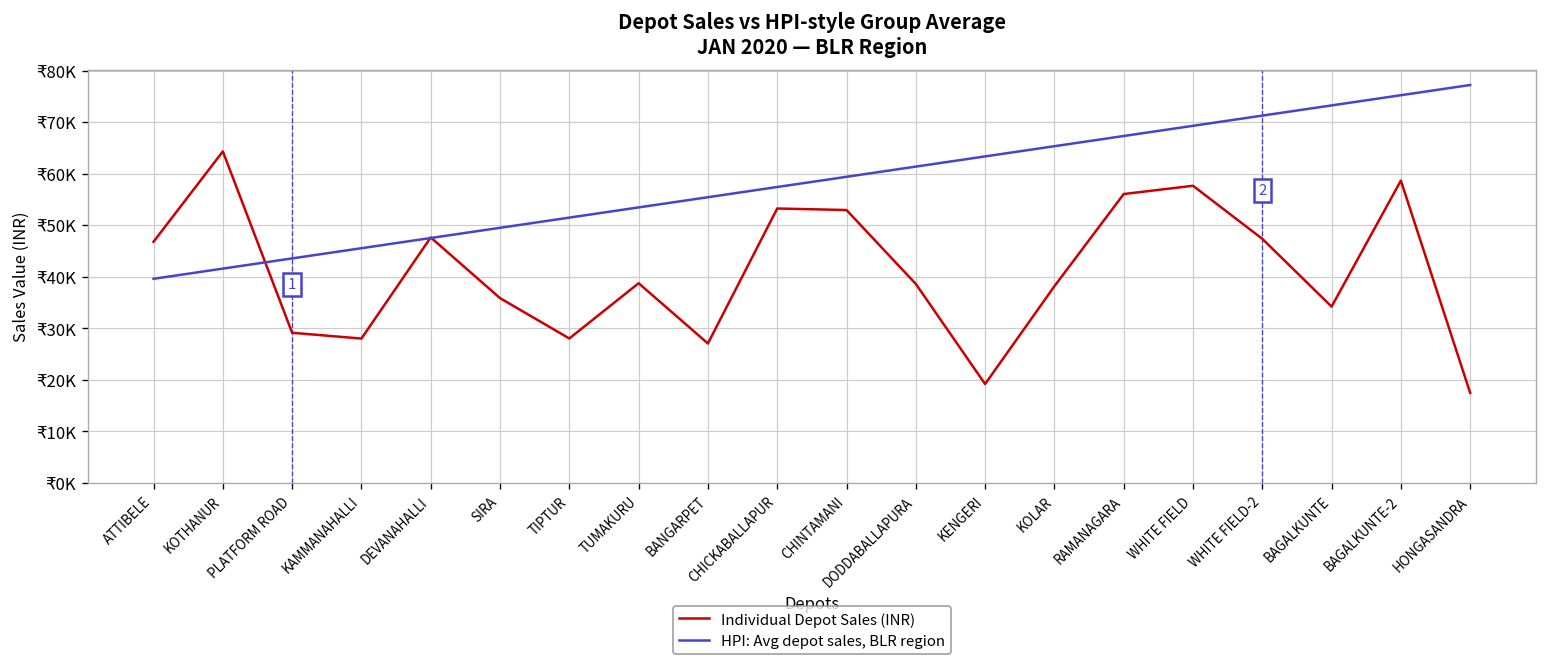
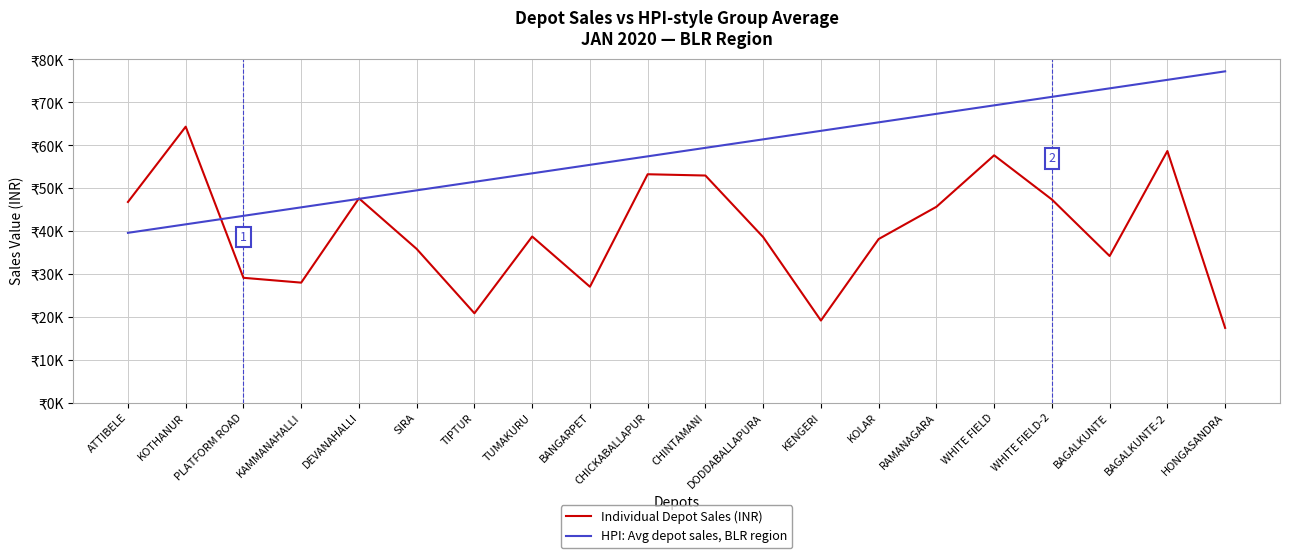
  {
    "Individual Depot Sales (INR)": {
      "ATTIBELE": "₹47000",
      "KOTHANUR": "₹64000",
      "PLATFORM ROAD": "₹29000",
      "KAMMANAHALLI": "₹28000",
      "SIRA": "₹36000",
-     "TIPTUR": "₹28000",
+     "TIPTUR": "₹21000",
      "TUMAKURU": "₹39000",
      "BANGARPET": "₹27000",
      "CHICKABALLAPUR": "₹53000",
      "CHINTAMANI": "₹53000",
      "DODDABALLAPURA": "₹39000",
      "KENGERI": "₹19000",
      "KOLAR": "₹38000",
-     "RAMANAGARA": "₹56000",
+     "RAMANAGARA": "₹46000",
      "WHITE FIELD": "₹58000",
      "WHITE FIELD-2": "₹47000",
      "BAGALKUNTE": "₹34000",
      "BAGALKUNTE-2": "₹59000",
      "HONGASANDRA": "₹17000"
    },
    "HPI: Avg depot sales, BLR region": {
      "ATTIBELE": "₹40000",
      "KOTHANUR": "₹42000",
      "KAMMANAHALLI": "₹46000",
      "SIRA": "₹49000",
      "TIPTUR": "₹51000",
      "TUMAKURU": "₹53000",
      "BANGARPET": "₹55000",
      "CHICKABALLAPUR": "₹57000",
      "CHINTAMANI": "₹59000",
      "DODDABALLAPURA": "₹61000",
      "KENGERI": "₹63000",
      "KOLAR": "₹65000",
      "RAMANAGARA": "₹67000",
      "WHITE FIELD": "₹69000",
      "WHITE FIELD-2": "₹71000",
      "BAGALKUNTE": "₹73000",
      "BAGALKUNTE-2": "₹75000",
      "HONGASANDRA": "₹77000"
    }
  }
